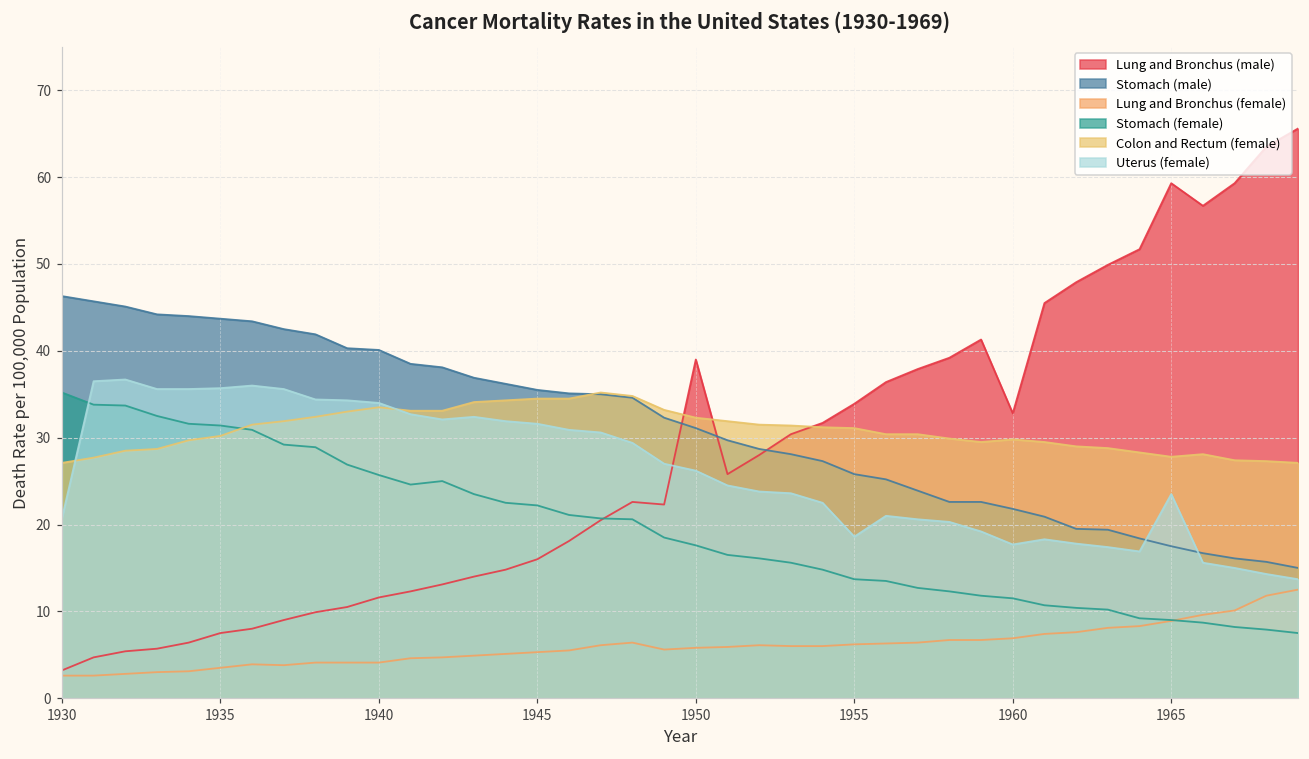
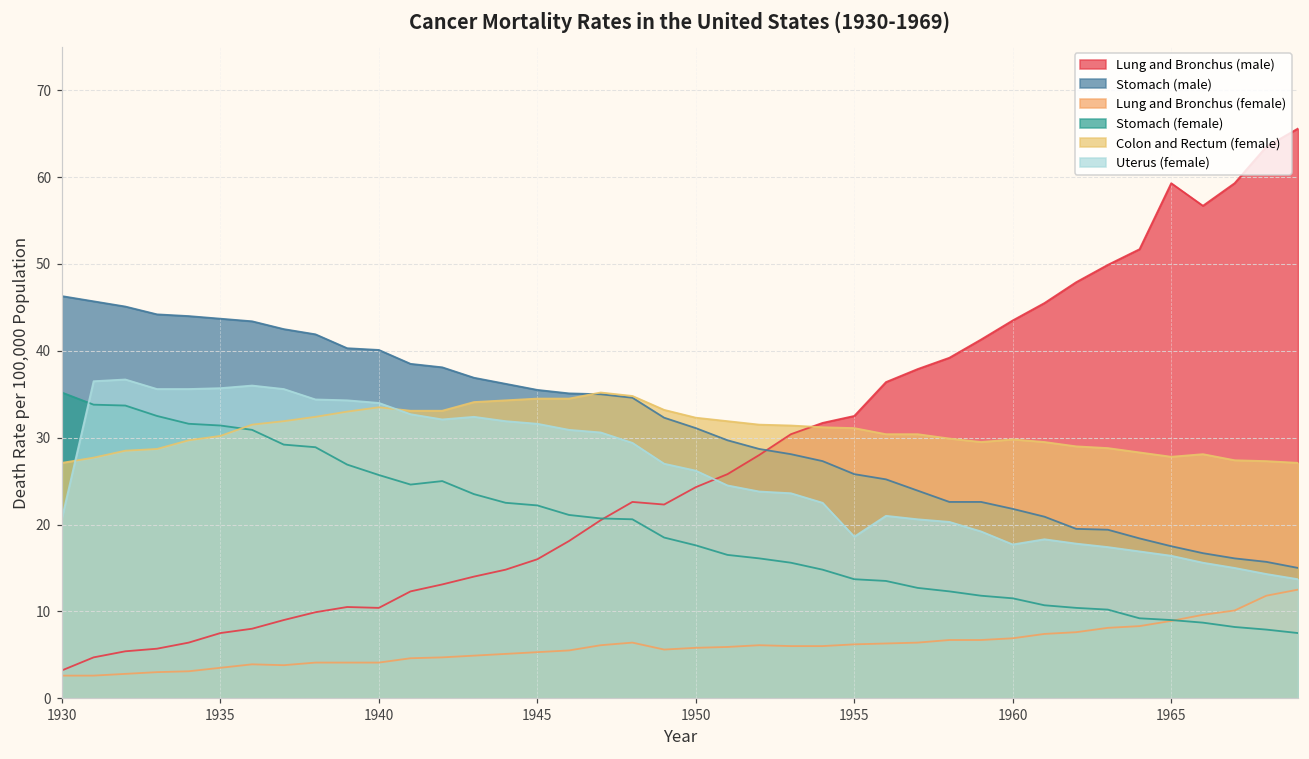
  {
    "Lung and Bronchus (male)": {
      "1930": 3,
      "1935": 8,
-     "1940": 12,
+     "1940": 10,
      "1945": 16,
-     "1950": 39,
-     "1955": 34,
-     "1960": 33,
+     "1950": 24,
+     "1955": 33,
+     "1960": 44,
      "1965": 59
    },
    "Uterus (female)": {
      "1930": 21,
      "1935": 36,
      "1940": 34,
      "1945": 32,
      "1950": 26,
      "1955": 19,
      "1960": 18,
-     "1965": 24
+     "1965": 16
    }
  }
